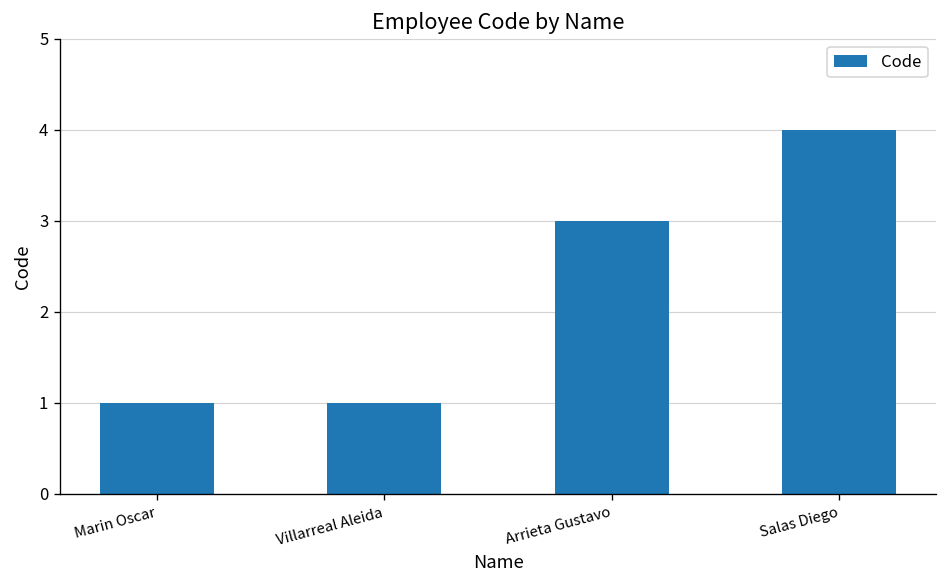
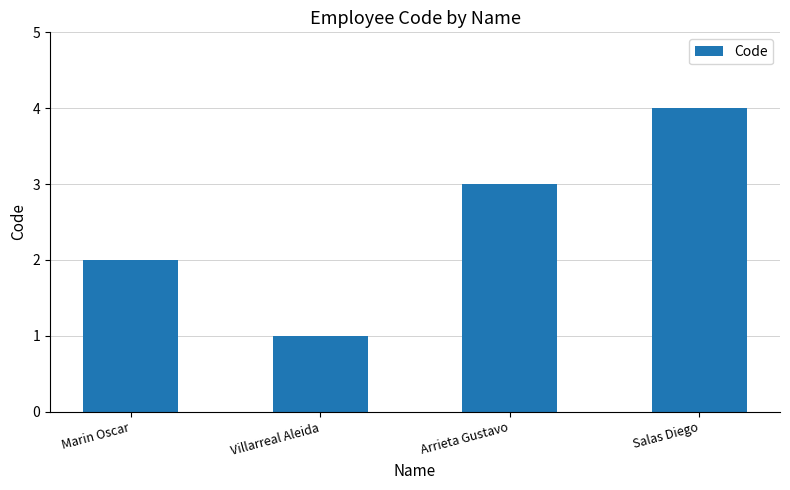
  {
-   "Marin Oscar": 1,
+   "Marin Oscar": 2,
    "Villarreal Aleida": 1,
    "Arrieta Gustavo": 3,
    "Salas Diego": 4
  }
